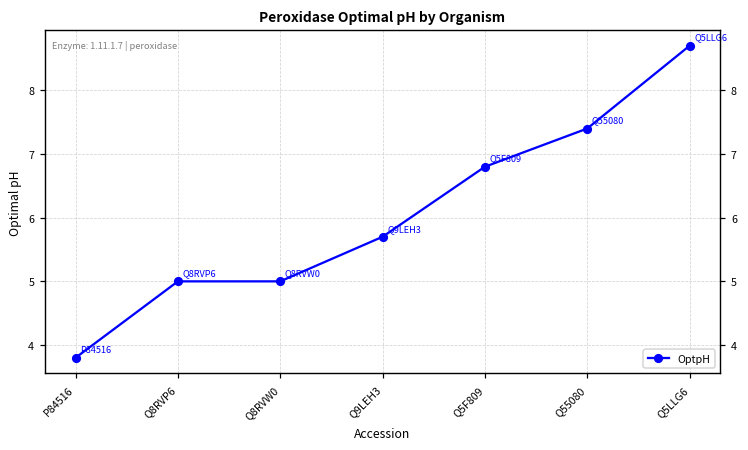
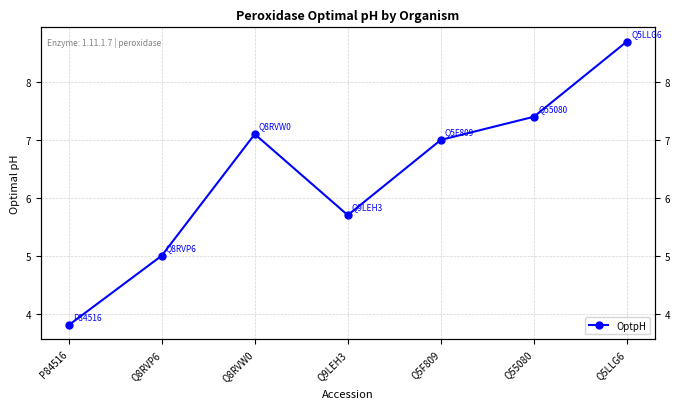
  {
    "P84516": 3.8,
    "Q8RVP6": 5.0,
-   "Q8RVW0": 5.0,
+   "Q8RVW0": 7.1,
    "Q9LEH3": 5.7,
-   "Q5F809": 6.8,
+   "Q5F809": 7.0,
    "Q55080": 7.4,
    "Q5LLG6": 8.7
  }
